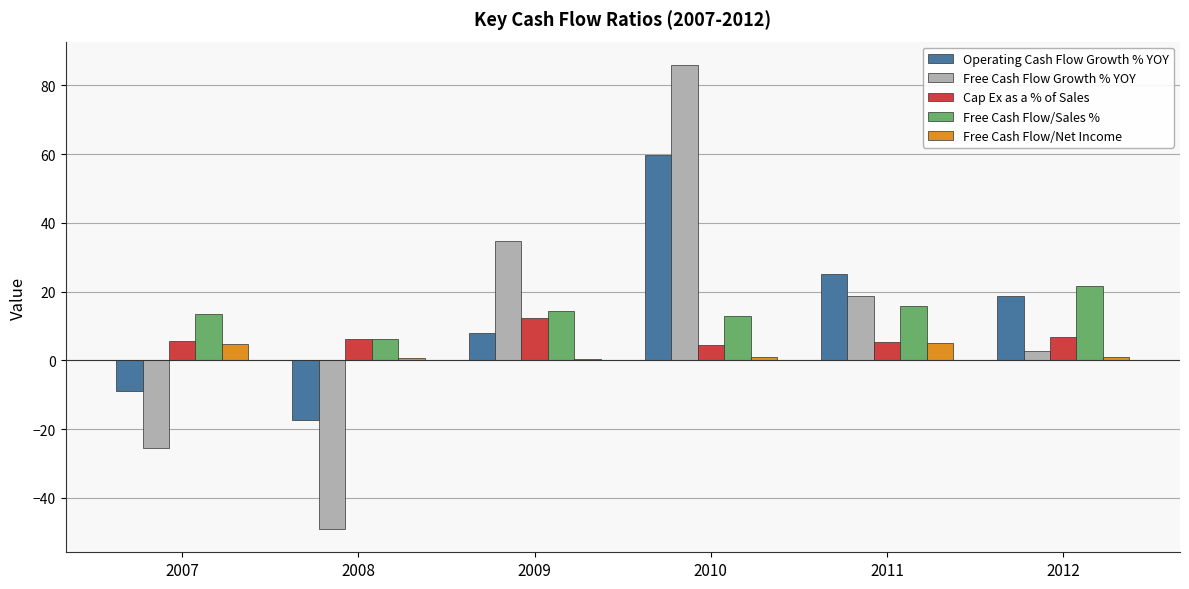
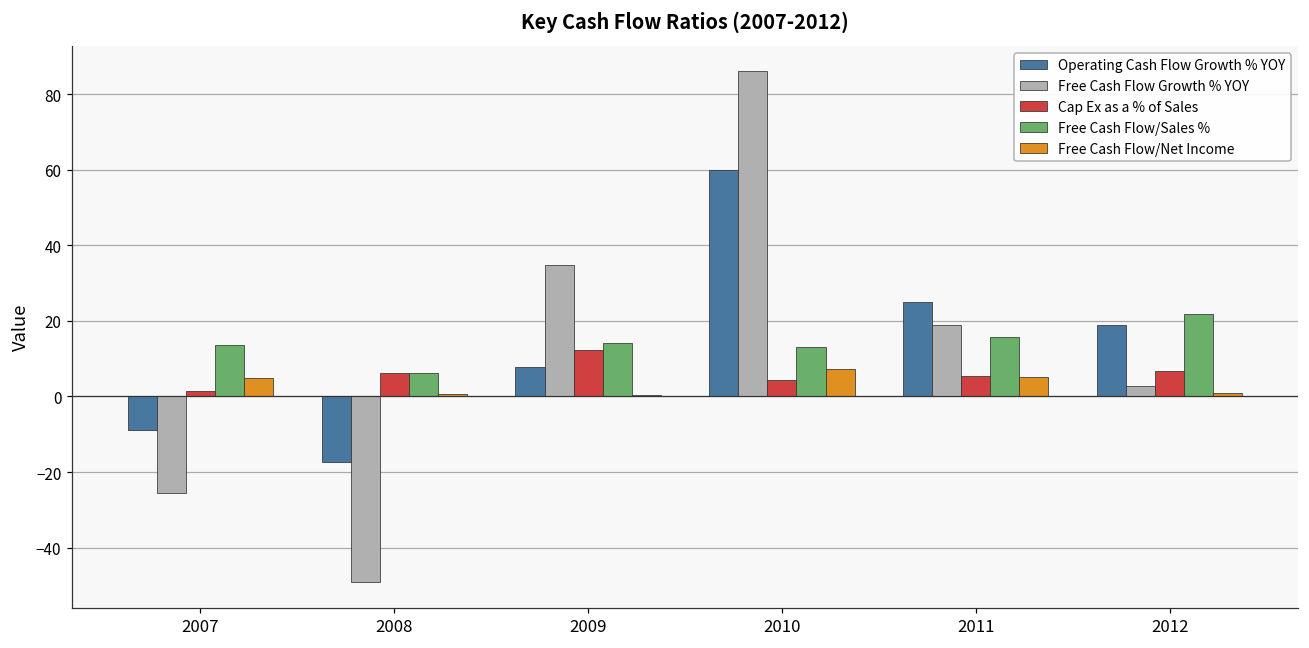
  {
    "Operating Cash Flow Growth % YOY": {
      "2007": -9,
      "2008": -17,
      "2009": 8,
      "2010": 60,
      "2011": 25,
      "2012": 19
    },
    "Free Cash Flow Growth % YOY": {
      "2007": -26,
      "2008": -49,
      "2009": 35,
      "2010": 86,
      "2011": 19,
      "2012": 3
    },
    "Cap Ex as a % of Sales": {
-     "2007": 6,
+     "2007": 1,
      "2008": 6,
      "2009": 12,
      "2010": 4,
      "2011": 5,
      "2012": 7
    },
    "Free Cash Flow/Sales %": {
      "2007": 14,
      "2008": 6,
      "2009": 14,
      "2010": 13,
      "2011": 16,
      "2012": 22
    },
    "Free Cash Flow/Net Income": {
      "2007": 5,
-     "2010": 1,
+     "2010": 7,
      "2011": 5,
      "2012": 1
    }
  }
